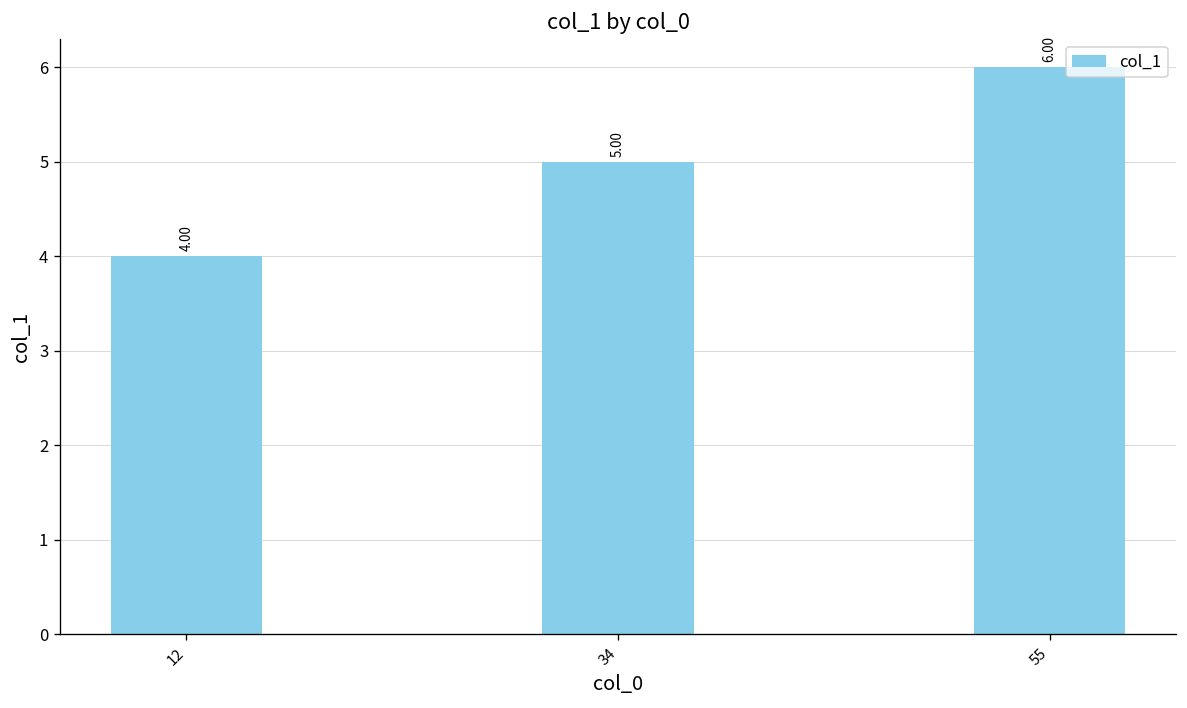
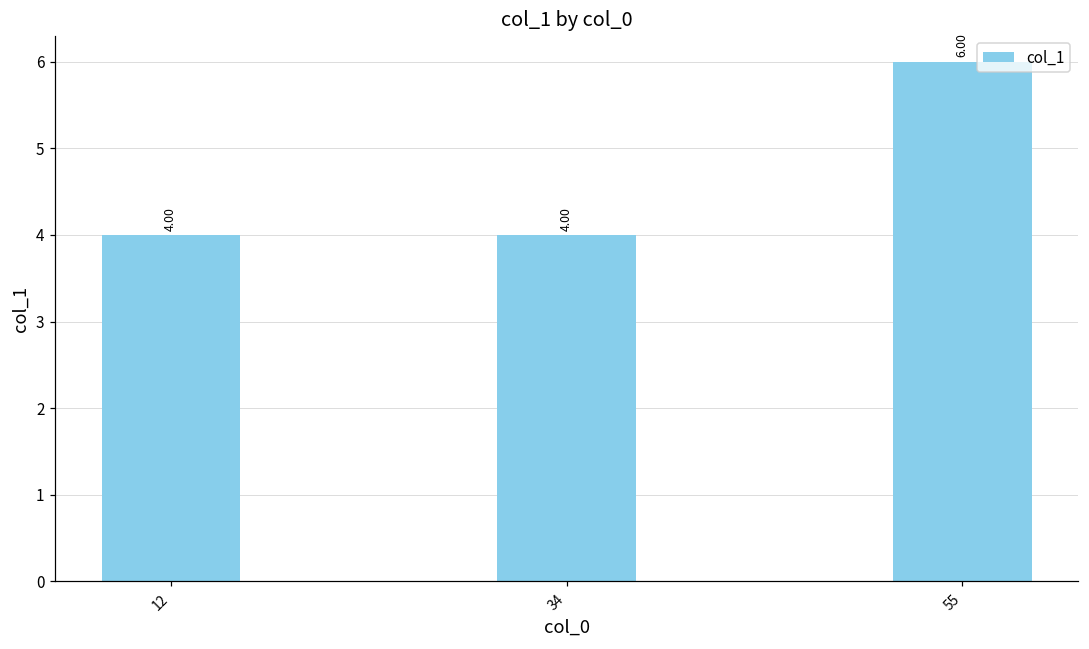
  {
    "12": 4.00,
-   "34": 5.00,
+   "34": 4.00,
    "55": 6.00
  }
